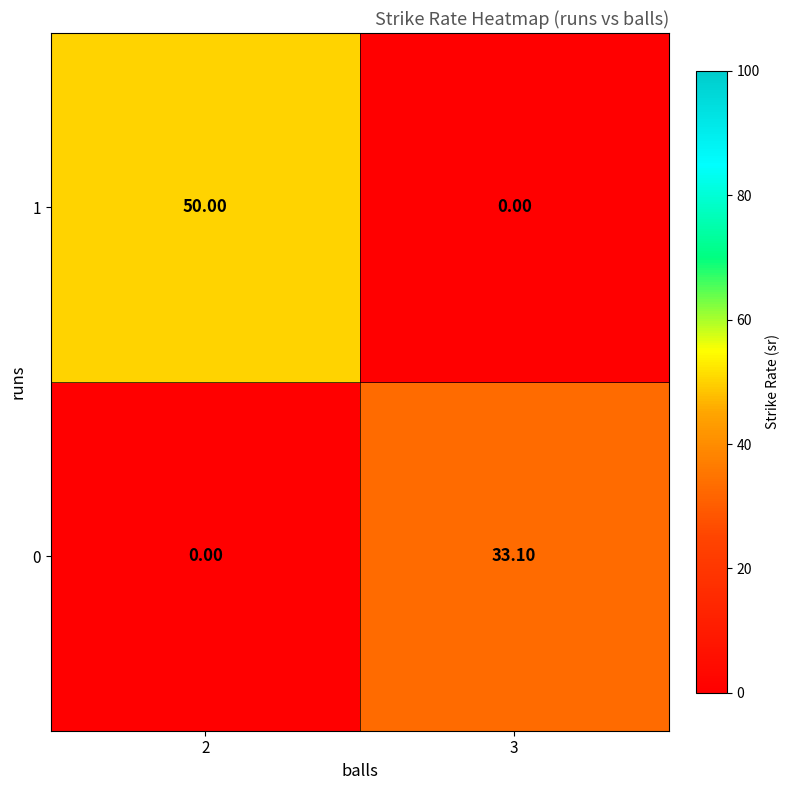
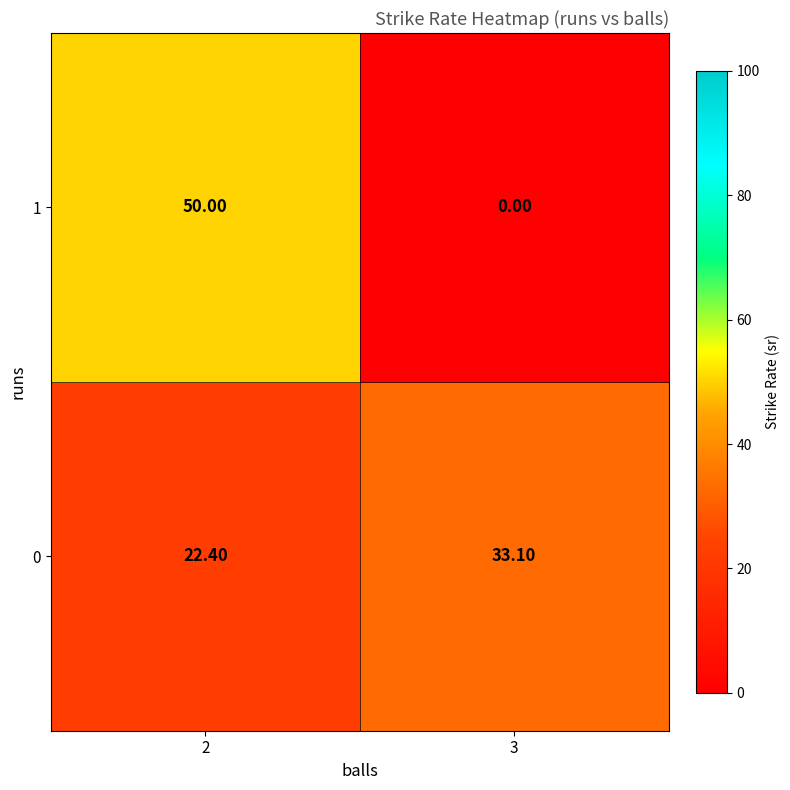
  {
    "1": {
      "2": 50.00,
      "3": 0.00
    },
    "0": {
-     "2": 0.00,
+     "2": 22.40,
      "3": 33.10
    }
  }
